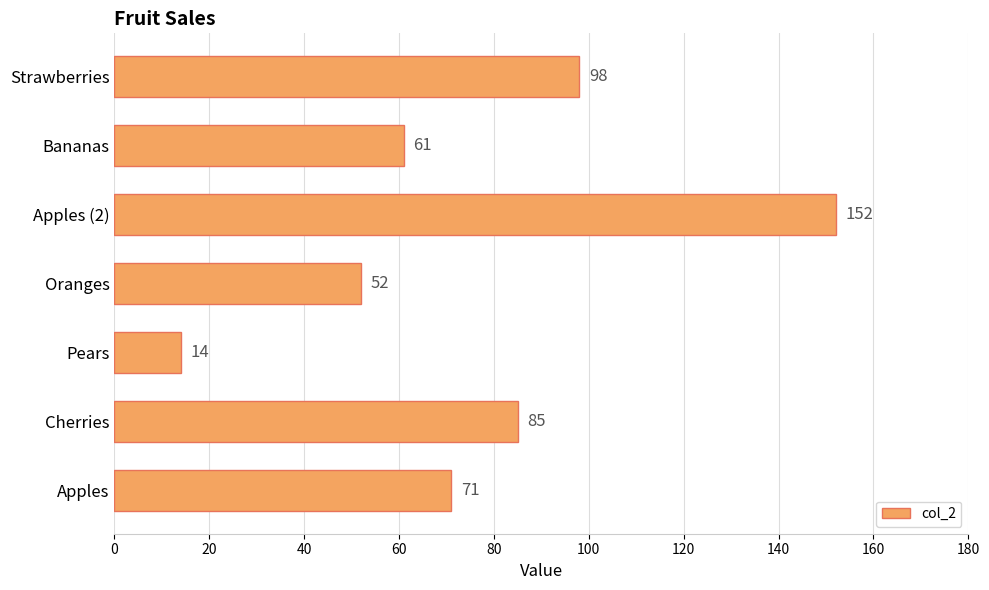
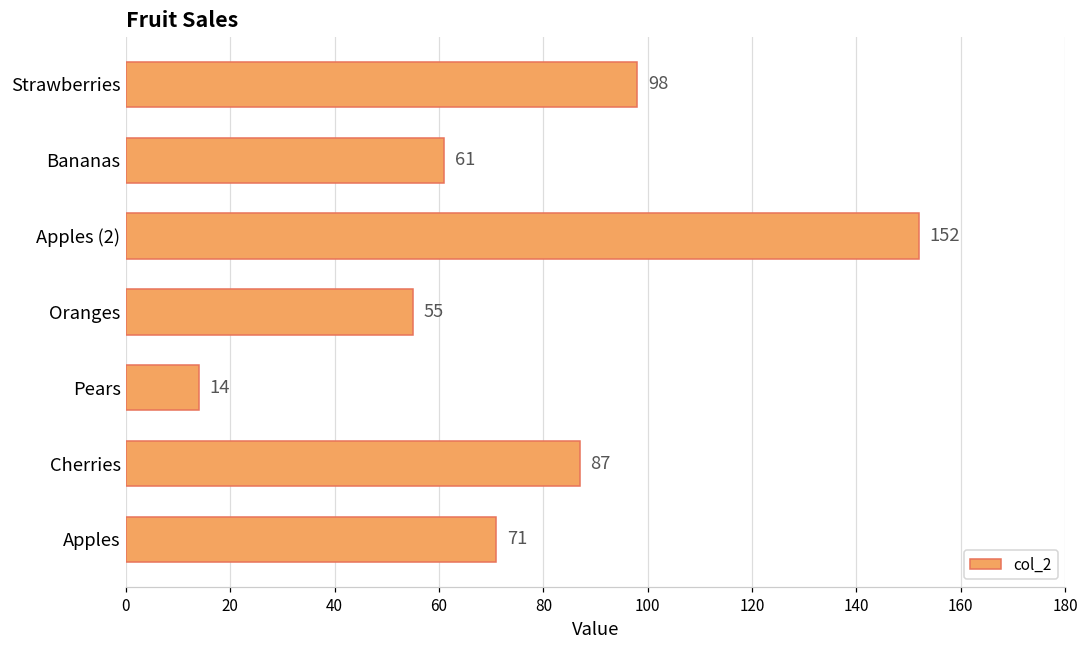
  {
    "Strawberries": 98,
    "Bananas": 61,
    "Apples (2)": 152,
-   "Oranges": 52,
+   "Oranges": 55,
    "Pears": 14,
-   "Cherries": 85,
+   "Cherries": 87,
    "Apples": 71
  }
